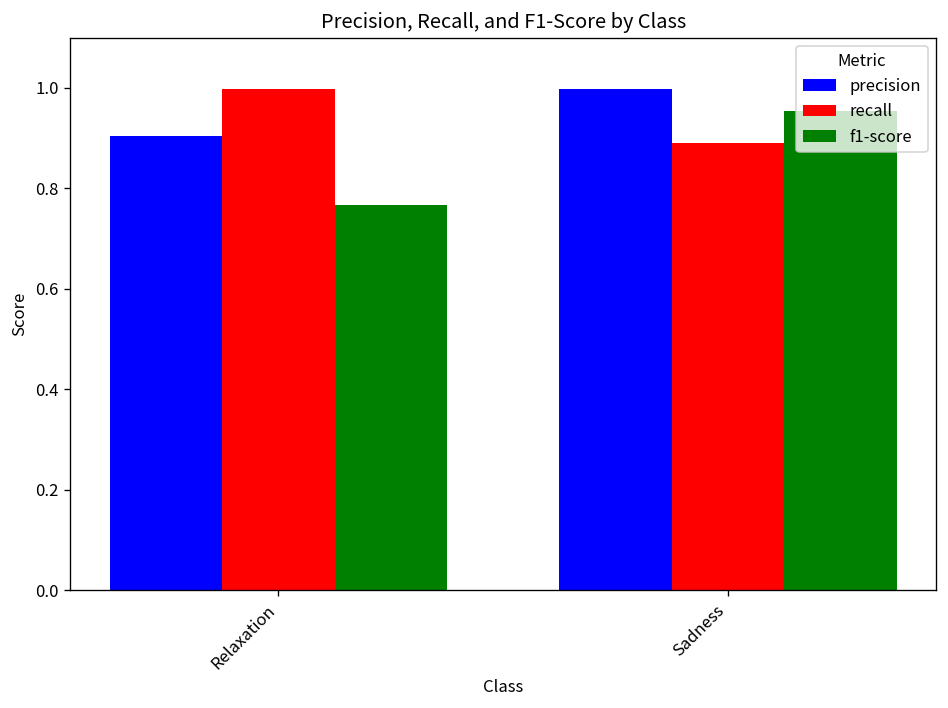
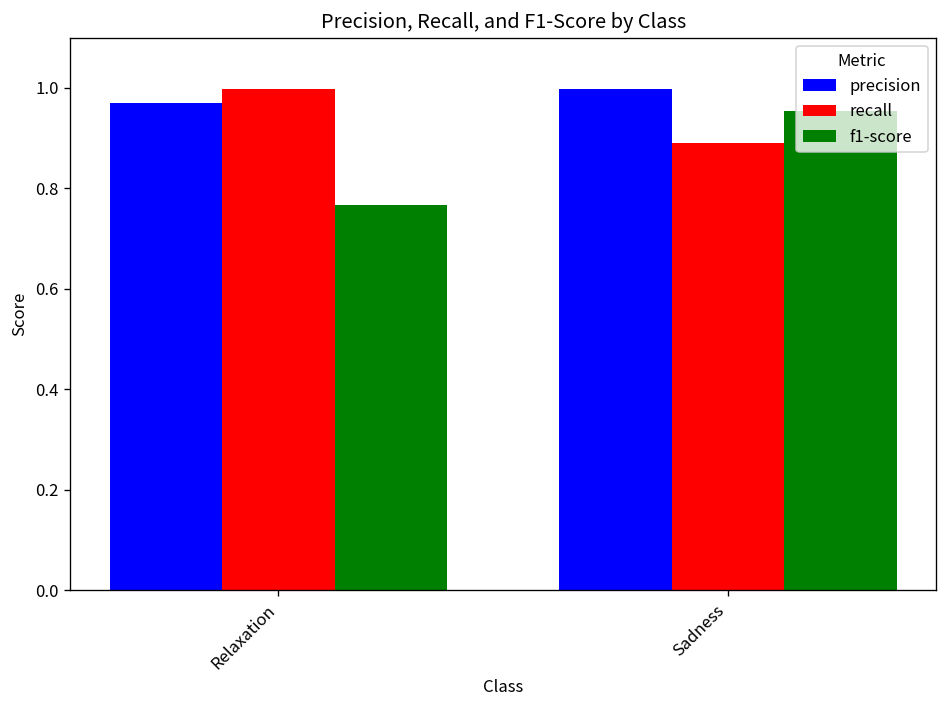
  {
    "precision": {
-     "Relaxation": 0.90,
+     "Relaxation": 0.97,
      "Sadness": 1.00
    },
    "recall": {
      "Relaxation": 1.00,
      "Sadness": 0.89
    },
    "f1-score": {
      "Relaxation": 0.77
    }
  }
